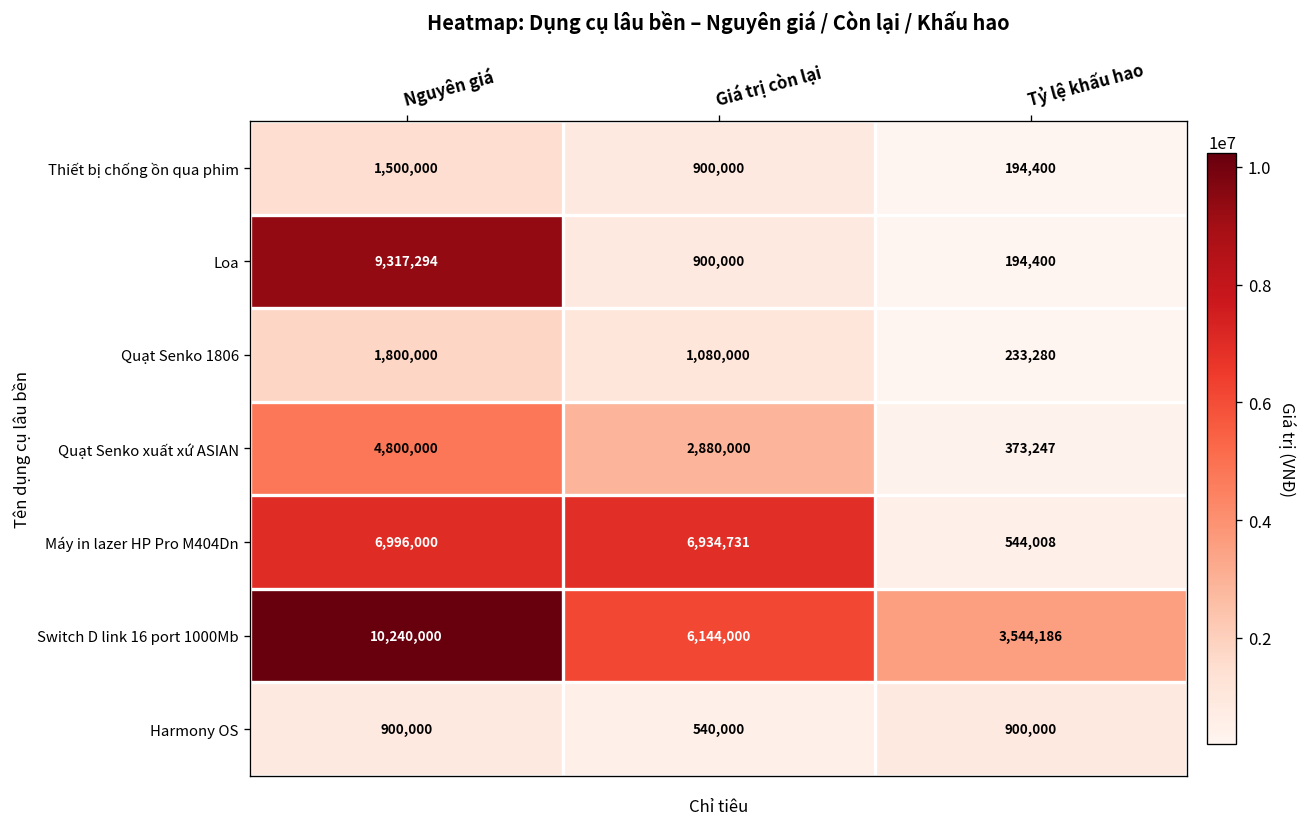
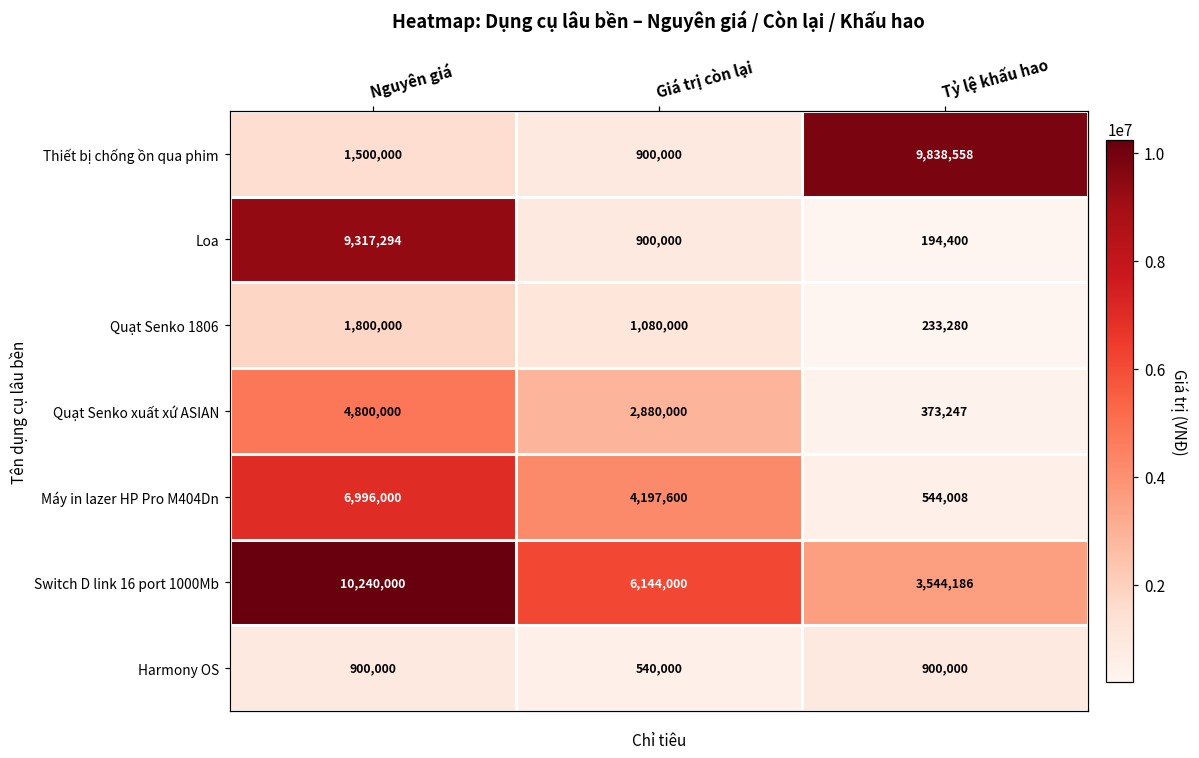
  {
    "Thiết bị chống ồn qua phim": {
      "Nguyên giá": "1,500,000",
      "Giá trị còn lại": "900,000",
-     "Tỷ lệ khấu hao": "194,400"
+     "Tỷ lệ khấu hao": "9,838,558"
    },
    "Loa": {
      "Nguyên giá": "9,317,294",
      "Giá trị còn lại": "900,000",
      "Tỷ lệ khấu hao": "194,400"
    },
    "Quạt Senko 1806": {
      "Nguyên giá": "1,800,000",
      "Giá trị còn lại": "1,080,000",
      "Tỷ lệ khấu hao": "233,280"
    },
    "Quạt Senko xuất xứ ASIAN": {
      "Nguyên giá": "4,800,000",
      "Giá trị còn lại": "2,880,000",
      "Tỷ lệ khấu hao": "373,247"
    },
    "Máy in lazer HP Pro M404Dn": {
      "Nguyên giá": "6,996,000",
-     "Giá trị còn lại": "6,934,731",
+     "Giá trị còn lại": "4,197,600",
      "Tỷ lệ khấu hao": "544,008"
    },
    "Switch D link 16 port 1000Mb": {
      "Nguyên giá": "10,240,000",
      "Giá trị còn lại": "6,144,000",
      "Tỷ lệ khấu hao": "3,544,186"
    },
    "Harmony OS": {
      "Nguyên giá": "900,000",
      "Giá trị còn lại": "540,000",
      "Tỷ lệ khấu hao": "900,000"
    }
  }
